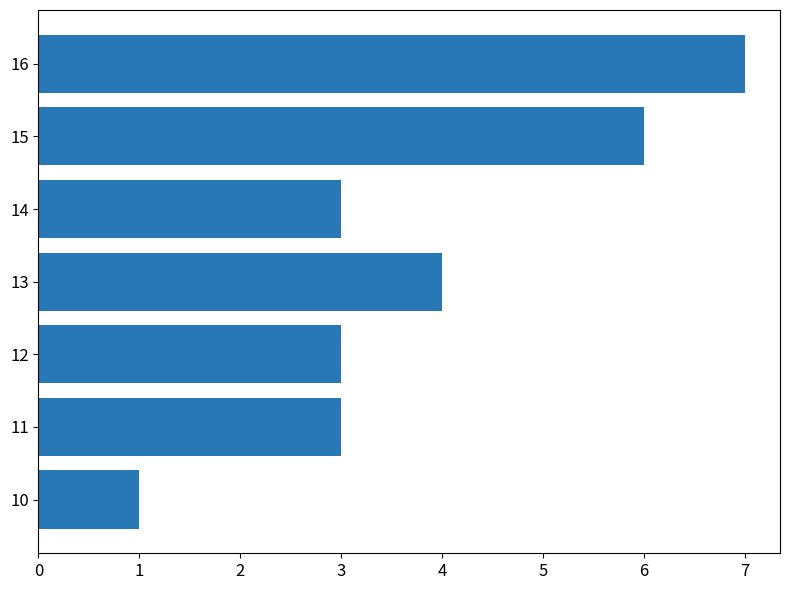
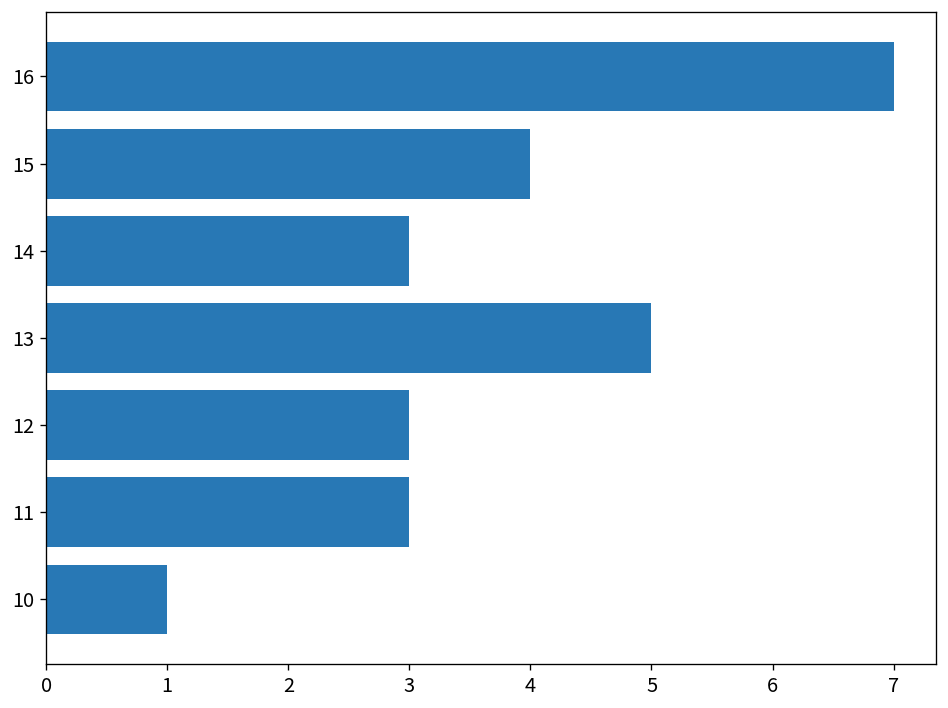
  {
    "16": 7,
-   "15": 6,
+   "15": 4,
    "14": 3,
-   "13": 4,
+   "13": 5,
    "12": 3,
    "11": 3,
    "10": 1
  }
